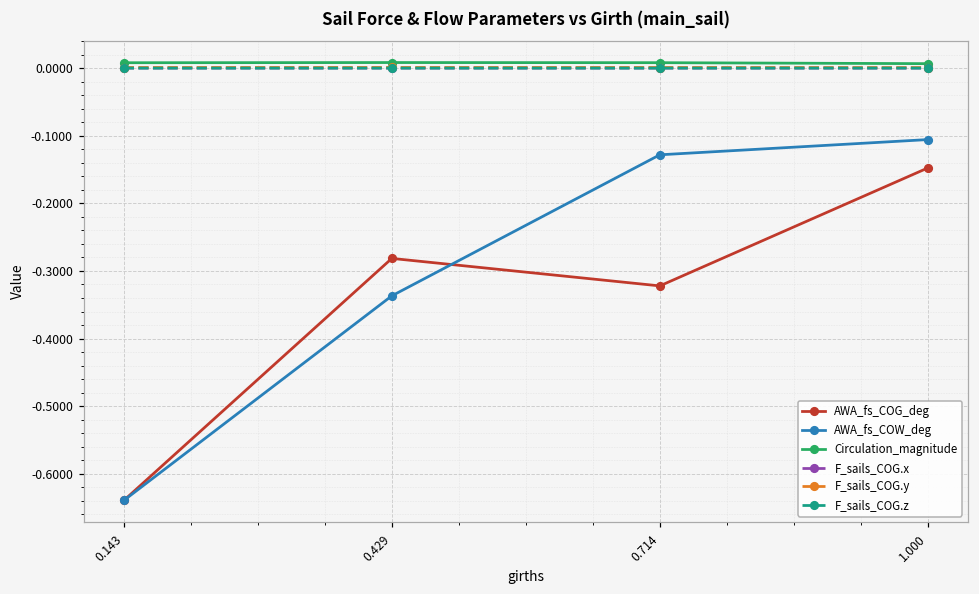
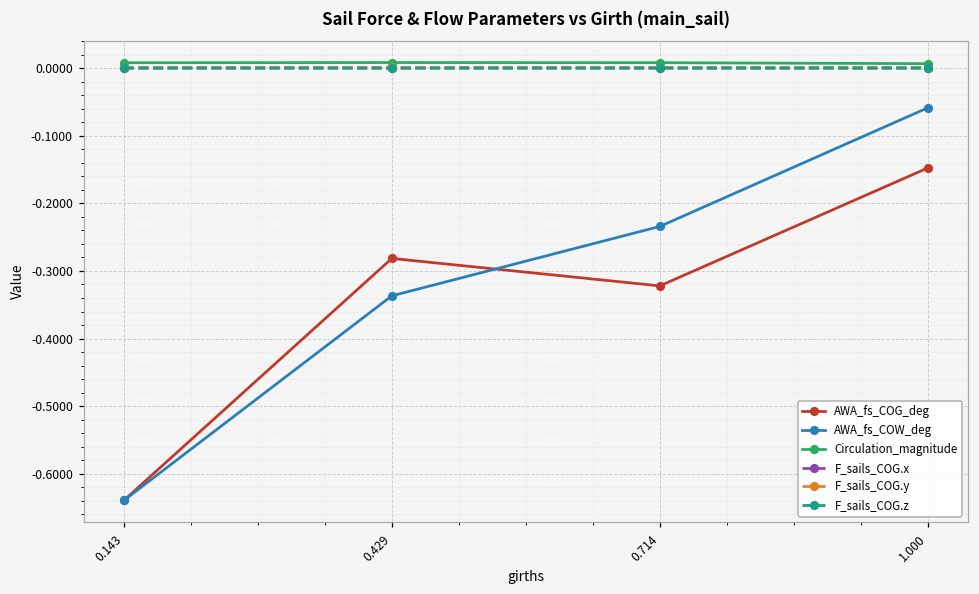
  {
    "AWA_fs_COG_deg": {
      "0.429": -0.28,
      "0.714": -0.32,
      "1.000": -0.15
    },
    "AWA_fs_COW_deg": {
      "0.429": -0.34,
-     "0.714": -0.13,
-     "1.000": -0.11
+     "0.714": -0.23,
+     "1.000": -0.06
    }
  }
